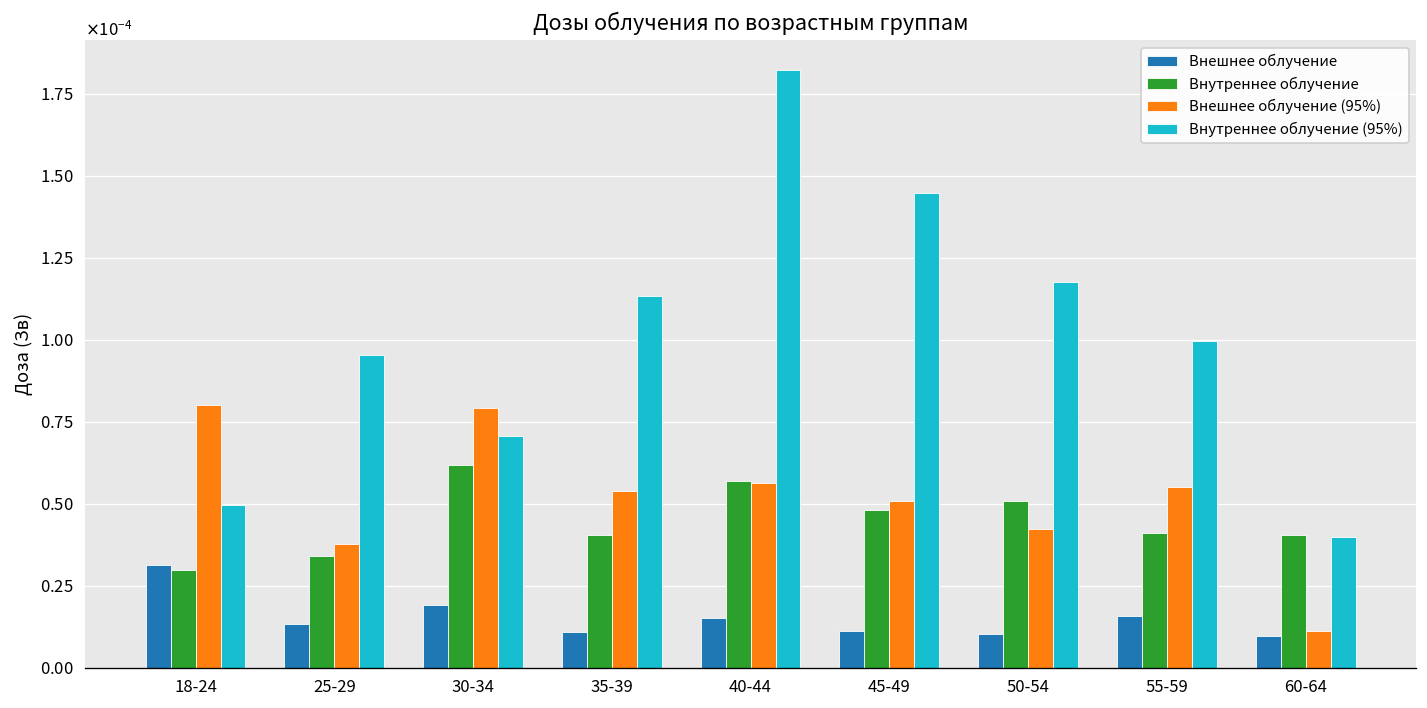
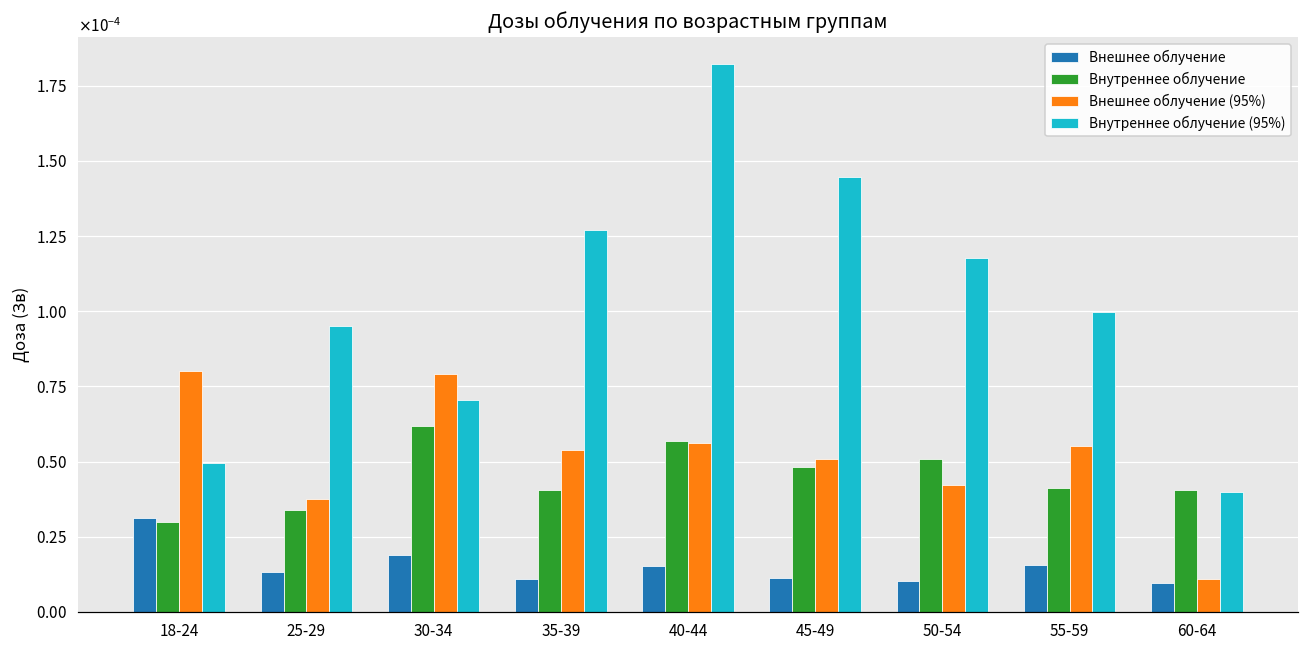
  {
    "Внешнее облучение": {
      "18-24": 0.000031,
      "25-29": 0.000013,
      "30-34": 0.000019,
      "35-39": 0.000011,
      "40-44": 0.000015,
      "45-49": 0.000011,
      "50-54": 0.000010,
      "55-59": 0.000016,
      "60-64": 0.000010
    },
    "Внутреннее облучение": {
      "18-24": 0.000030,
      "25-29": 0.000034,
      "30-34": 0.000062,
      "35-39": 0.000040,
      "40-44": 0.000057,
      "45-49": 0.000048,
      "50-54": 0.000051,
      "55-59": 0.000041,
      "60-64": 0.000040
    },
    "Внешнее облучение (95%)": {
      "18-24": 0.000080,
      "25-29": 0.000038,
      "30-34": 0.000079,
      "35-39": 0.000054,
      "40-44": 0.000056,
      "45-49": 0.000051,
      "50-54": 0.000042,
      "55-59": 0.000055,
      "60-64": 0.000011
    },
    "Внутреннее облучение (95%)": {
      "18-24": 0.000049,
      "25-29": 0.000095,
      "30-34": 0.000070,
-     "35-39": 0.000113,
+     "35-39": 0.000127,
      "40-44": 0.000182,
      "45-49": 0.000145,
      "50-54": 0.000118,
      "55-59": 0.000100,
      "60-64": 0.000040
    }
  }
